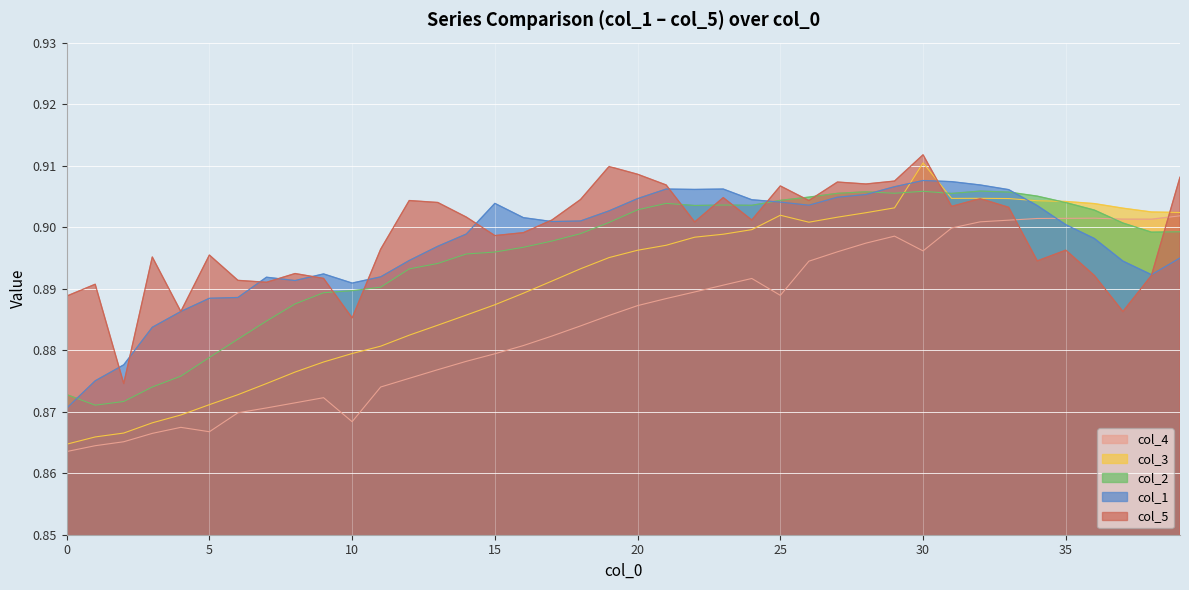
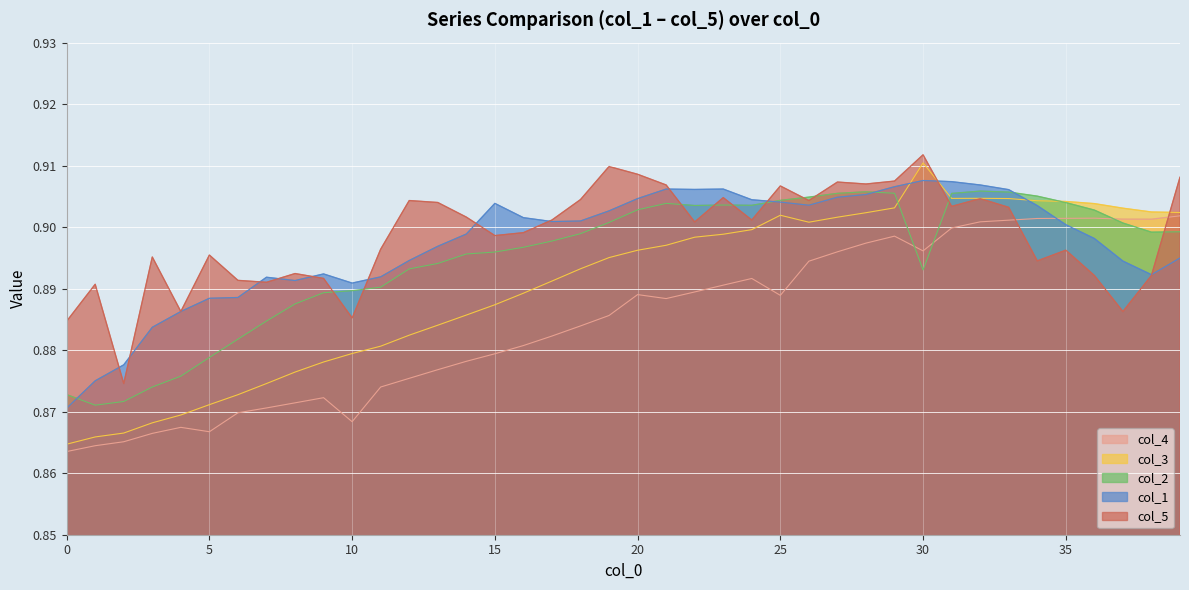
  {
    "col_4": {
      "0": 0.864,
      "5": 0.867,
      "10": 0.868,
      "15": 0.879,
-     "20": 0.887,
+     "20": 0.889,
      "25": 0.889,
      "30": 0.896,
      "35": 0.901
    },
    "col_3": {
      "0": 0.865,
      "5": 0.871,
      "10": 0.879,
      "15": 0.887,
      "20": 0.896,
      "25": 0.902,
      "30": 0.910
    },
    "col_2": {
      "0": 0.873,
      "5": 0.879,
      "10": 0.890,
      "15": 0.896,
      "20": 0.903,
-     "30": 0.906
+     "30": 0.893
    },
    "col_1": {
      "0": 0.871,
      "5": 0.888,
      "10": 0.891,
      "15": 0.904,
      "20": 0.905,
      "30": 0.908,
      "35": 0.900
    },
    "col_5": {
-     "0": 0.889,
+     "0": 0.885,
      "5": 0.895,
      "10": 0.885,
      "15": 0.899,
      "20": 0.909,
      "25": 0.907,
      "30": 0.912,
      "35": 0.896
    }
  }
